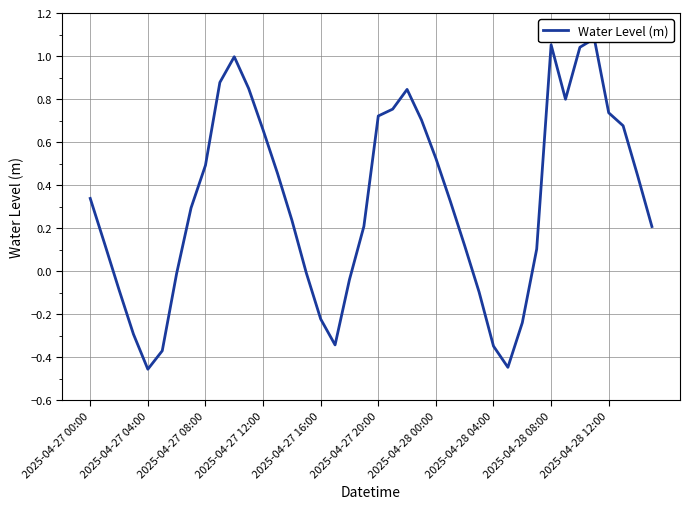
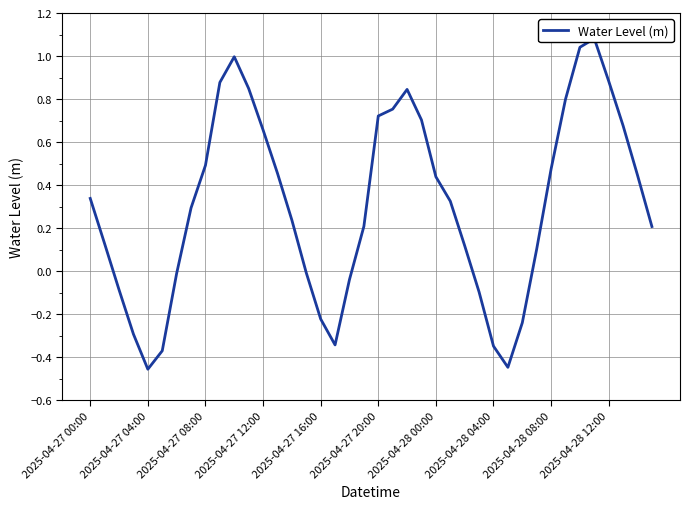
  {
    "2025-04-27 00:00": 0.34,
    "2025-04-27 04:00": -0.46,
    "2025-04-27 08:00": 0.49,
    "2025-04-27 12:00": 0.66,
    "2025-04-27 16:00": -0.22,
    "2025-04-27 20:00": 0.72,
-   "2025-04-28 00:00": 0.52,
+   "2025-04-28 00:00": 0.44,
    "2025-04-28 04:00": -0.35,
-   "2025-04-28 08:00": 1.05,
-   "2025-04-28 12:00": 0.74
+   "2025-04-28 08:00": 0.47,
+   "2025-04-28 12:00": 0.88
  }
